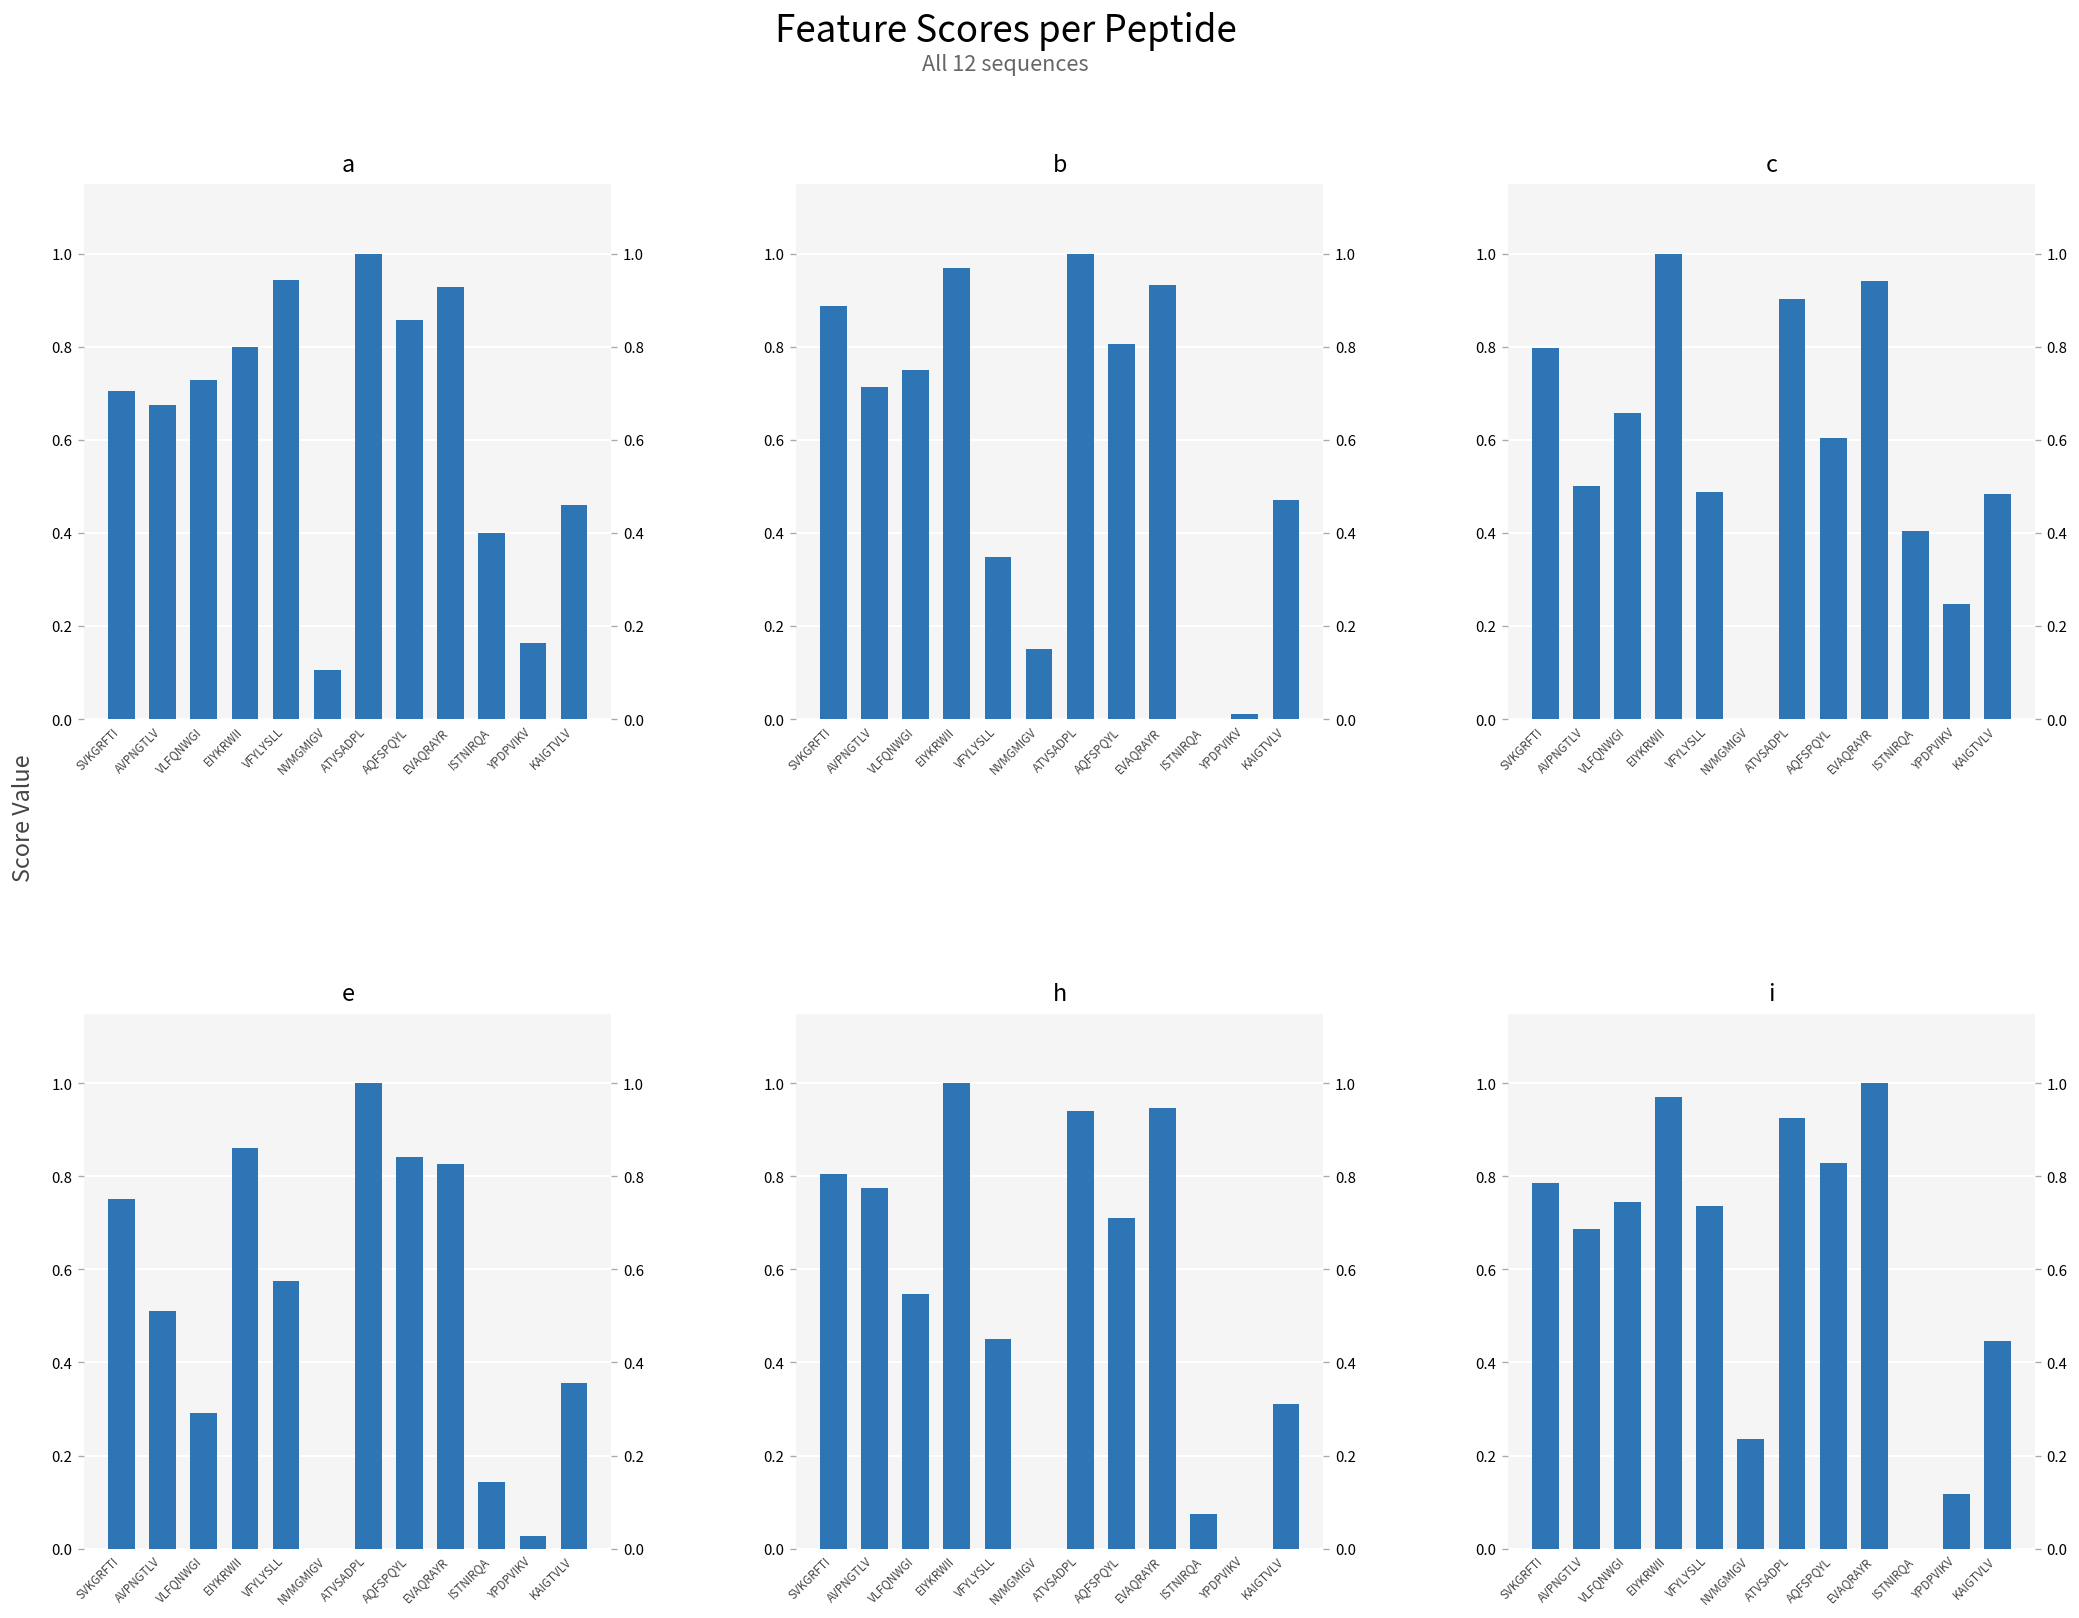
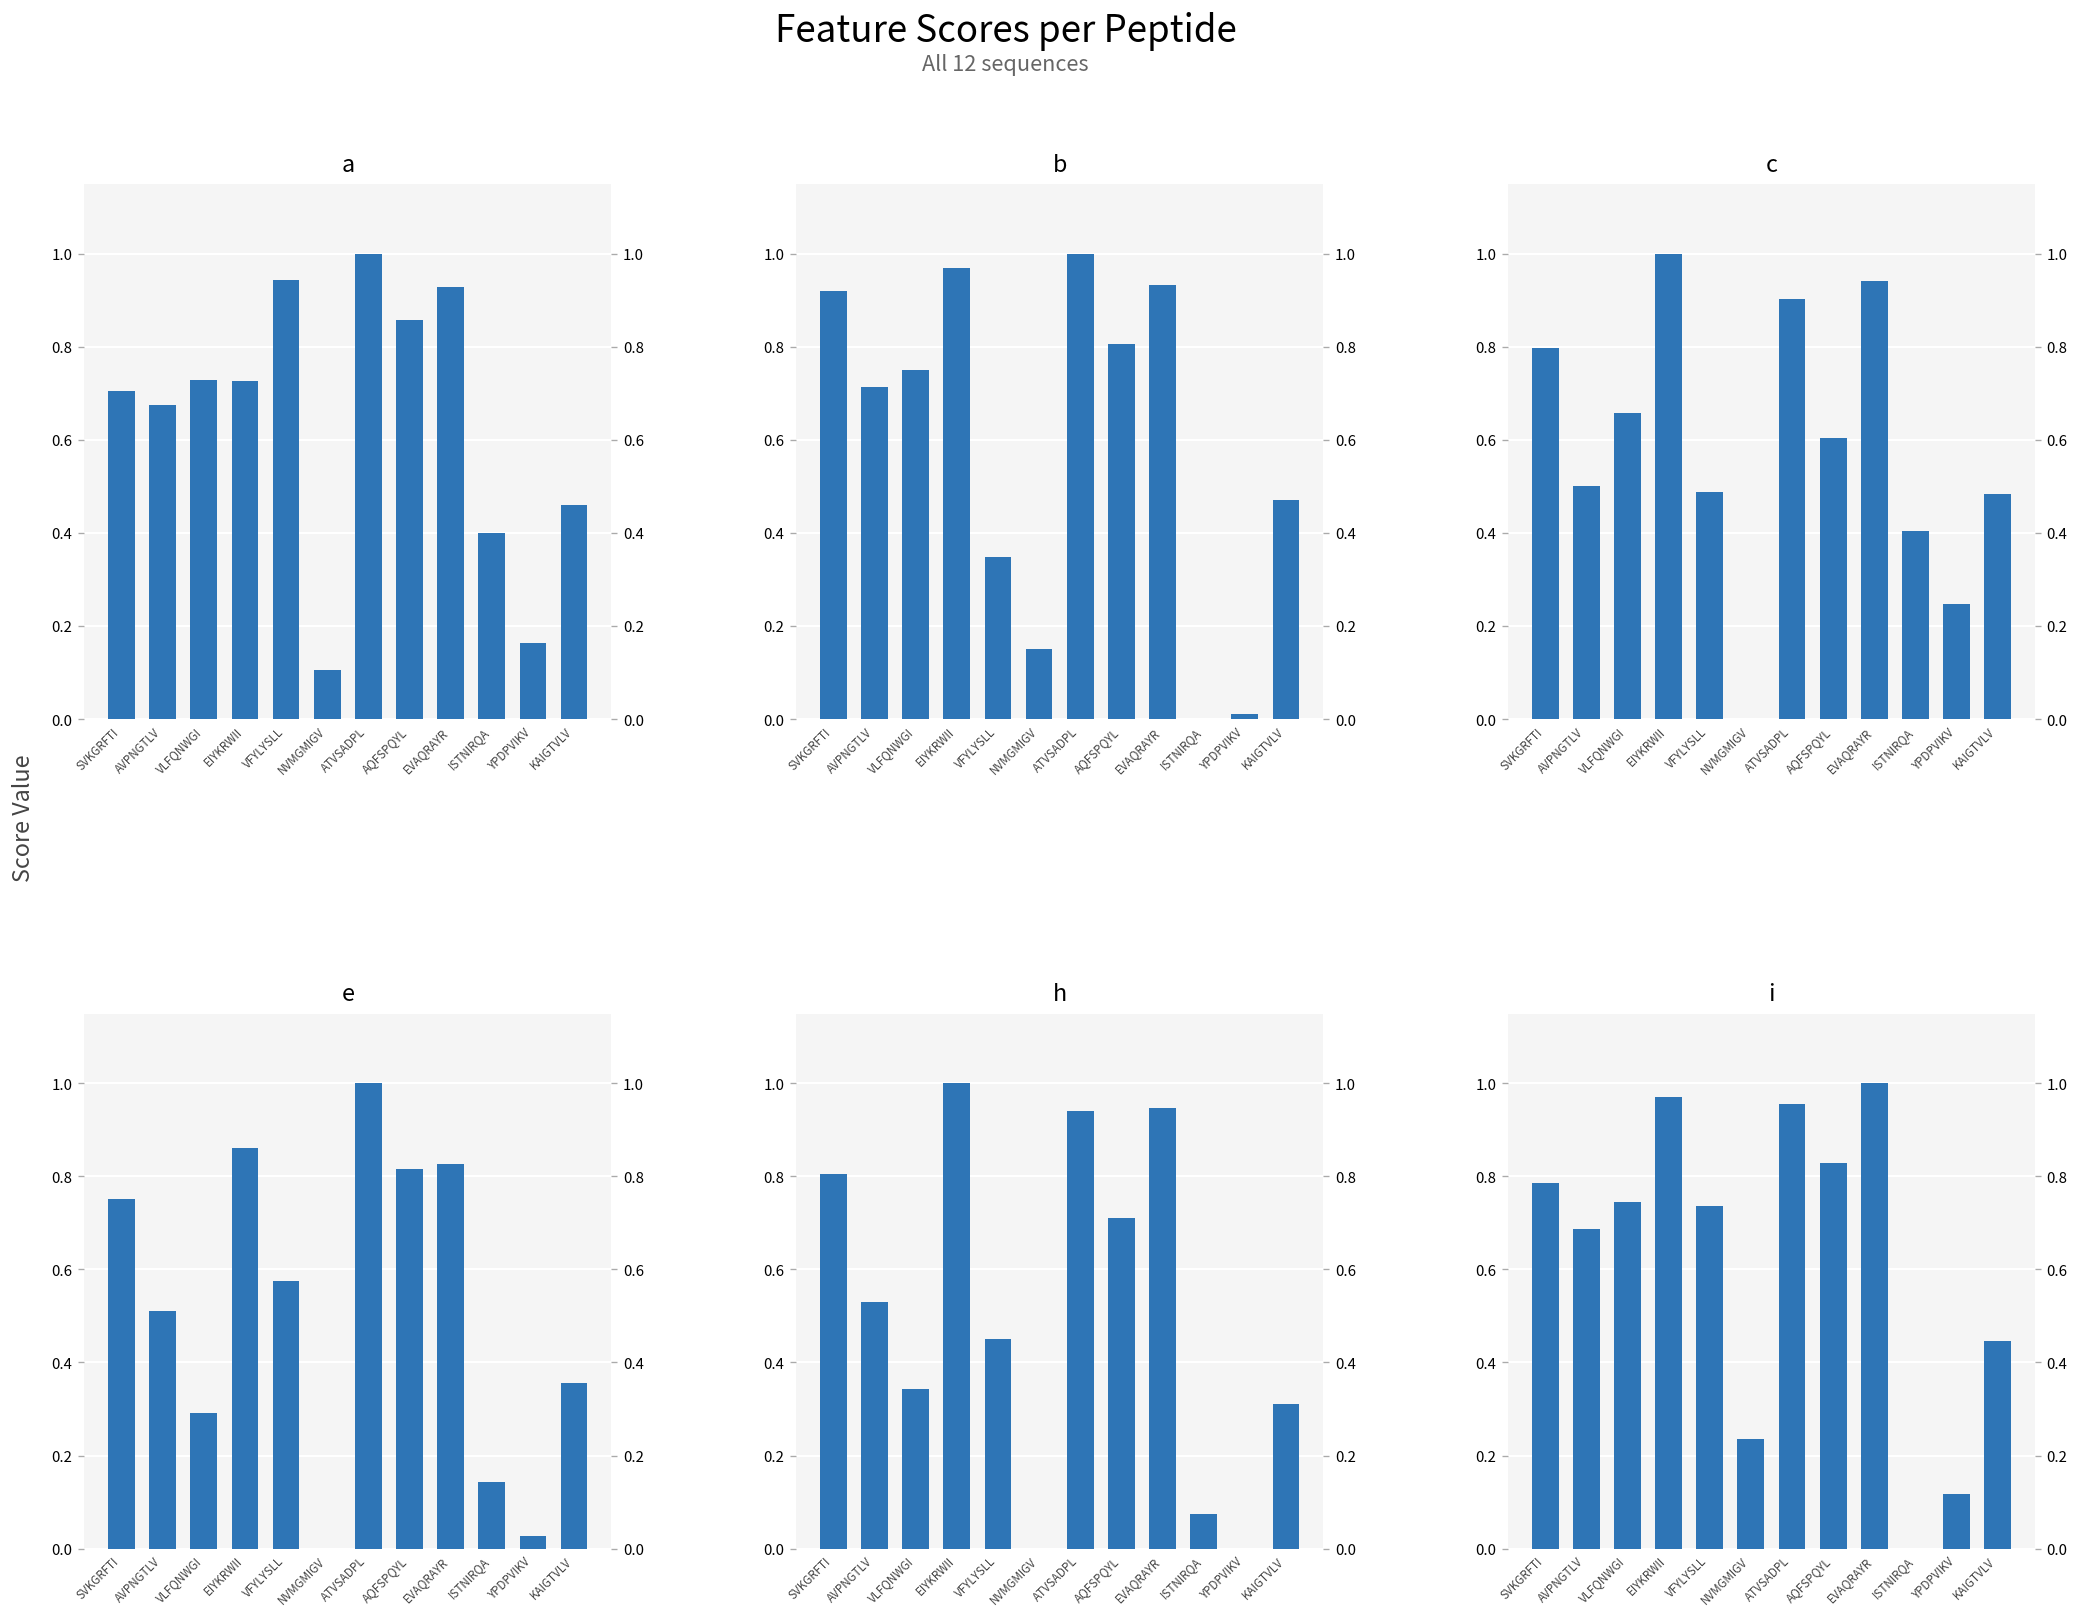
  {
    "a": {
      "SVKGRFTI": 0.71,
      "AVPNGTLV": 0.67,
      "VLFQNWGI": 0.73,
-     "EIYKRWII": 0.80,
+     "EIYKRWII": 0.73,
      "VFYLYSLL": 0.94,
      "NVMGMIGV": 0.11,
      "ATVSADPL": 1.00,
      "AQFSPQYL": 0.86,
      "EVAQRAYR": 0.93,
      "ISTNIRQA": 0.40,
      "YPDPVIKV": 0.16,
      "KAIGTVLV": 0.46
    },
    "b": {
-     "SVKGRFTI": 0.89,
+     "SVKGRFTI": 0.92,
      "AVPNGTLV": 0.71,
      "VLFQNWGI": 0.75,
      "EIYKRWII": 0.97,
      "VFYLYSLL": 0.35,
      "NVMGMIGV": 0.15,
      "ATVSADPL": 1.00,
      "AQFSPQYL": 0.81,
      "EVAQRAYR": 0.93,
      "ISTNIRQA": 0.00,
      "YPDPVIKV": 0.01,
      "KAIGTVLV": 0.47
    },
    "c": {
      "SVKGRFTI": 0.80,
      "AVPNGTLV": 0.50,
      "VLFQNWGI": 0.66,
      "EIYKRWII": 1.00,
      "VFYLYSLL": 0.49,
      "NVMGMIGV": 0.00,
      "ATVSADPL": 0.90,
      "AQFSPQYL": 0.60,
      "EVAQRAYR": 0.94,
      "ISTNIRQA": 0.40,
      "YPDPVIKV": 0.25,
      "KAIGTVLV": 0.48
    },
    "e": {
      "SVKGRFTI": 0.75,
      "AVPNGTLV": 0.51,
      "VLFQNWGI": 0.29,
      "EIYKRWII": 0.86,
      "VFYLYSLL": 0.57,
      "NVMGMIGV": 0.00,
      "ATVSADPL": 1.00,
-     "AQFSPQYL": 0.84,
+     "AQFSPQYL": 0.82,
      "EVAQRAYR": 0.83,
      "ISTNIRQA": 0.14,
      "YPDPVIKV": 0.03,
      "KAIGTVLV": 0.36
    },
    "h": {
      "SVKGRFTI": 0.80,
-     "AVPNGTLV": 0.77,
-     "VLFQNWGI": 0.55,
+     "AVPNGTLV": 0.53,
+     "VLFQNWGI": 0.34,
      "EIYKRWII": 1.00,
      "VFYLYSLL": 0.45,
      "NVMGMIGV": 0.00,
      "ATVSADPL": 0.94,
      "AQFSPQYL": 0.71,
      "EVAQRAYR": 0.95,
      "ISTNIRQA": 0.07,
      "KAIGTVLV": 0.31
    },
    "i": {
      "SVKGRFTI": 0.78,
      "AVPNGTLV": 0.69,
      "VLFQNWGI": 0.75,
      "EIYKRWII": 0.97,
      "VFYLYSLL": 0.74,
      "NVMGMIGV": 0.24,
-     "ATVSADPL": 0.93,
+     "ATVSADPL": 0.96,
      "AQFSPQYL": 0.83,
      "EVAQRAYR": 1.00,
      "ISTNIRQA": 0.00,
      "YPDPVIKV": 0.12,
      "KAIGTVLV": 0.45
    }
  }
